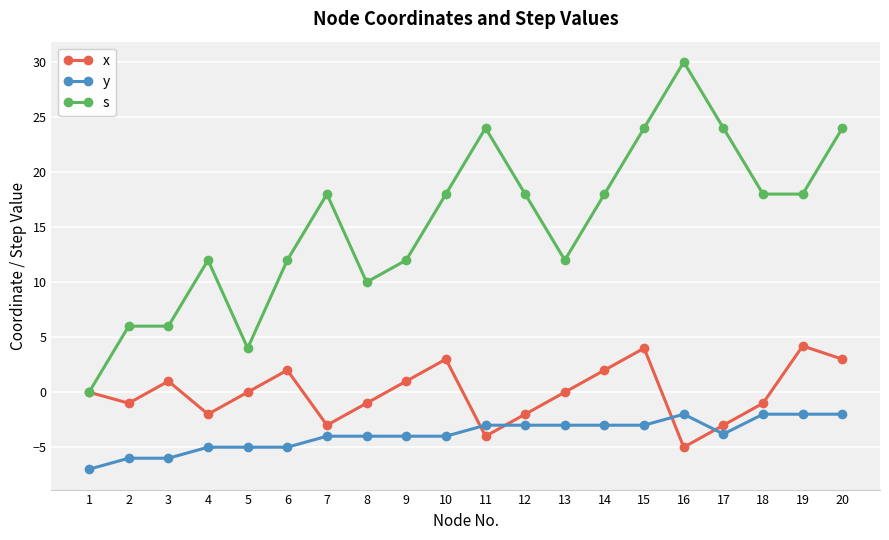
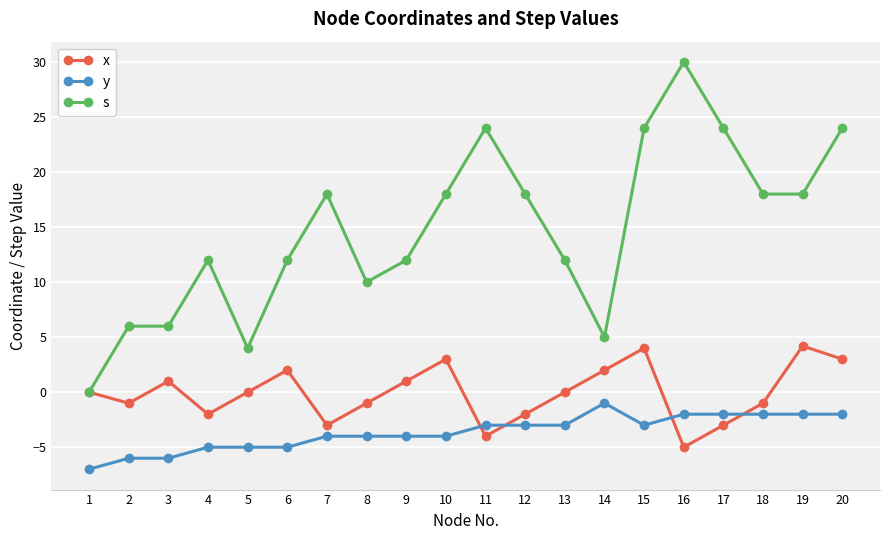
  {
    "x": {
      "2": -1.0,
      "3": 1.0,
      "4": -2.0,
      "5": 0.0,
      "6": 2.0,
      "7": -3.0,
      "8": -1.0,
      "9": 1.0,
      "10": 3.0,
      "11": -4.0,
      "12": -2.0,
      "13": 0.0,
      "14": 2.0,
      "15": 4.0,
      "16": -5.0,
      "17": -3.0,
      "18": -1.0,
      "19": 4.2,
      "20": 3.0
    },
    "y": {
      "1": -7.0,
      "2": -6.0,
      "3": -6.0,
      "4": -5.0,
      "5": -5.0,
      "6": -5.0,
      "7": -4.0,
      "8": -4.0,
      "9": -4.0,
      "10": -4.0,
      "11": -3.0,
      "12": -3.0,
      "13": -3.0,
-     "14": -3,
+     "14": -1,
      "15": -3.0,
      "16": -2.0,
-     "17": -3.8,
+     "17": -2.0,
      "18": -2.0,
      "19": -2.0,
      "20": -2.0
    },
    "s": {
      "2": 6,
      "3": 6,
      "4": 12,
      "5": 4,
      "6": 12,
      "7": 18,
      "8": 10,
      "9": 12,
      "10": 18,
      "11": 24,
      "12": 18,
      "13": 12,
-     "14": 18,
+     "14": 5,
      "15": 24,
      "16": 30,
      "17": 24,
      "18": 18,
      "19": 18,
      "20": 24
    }
  }
